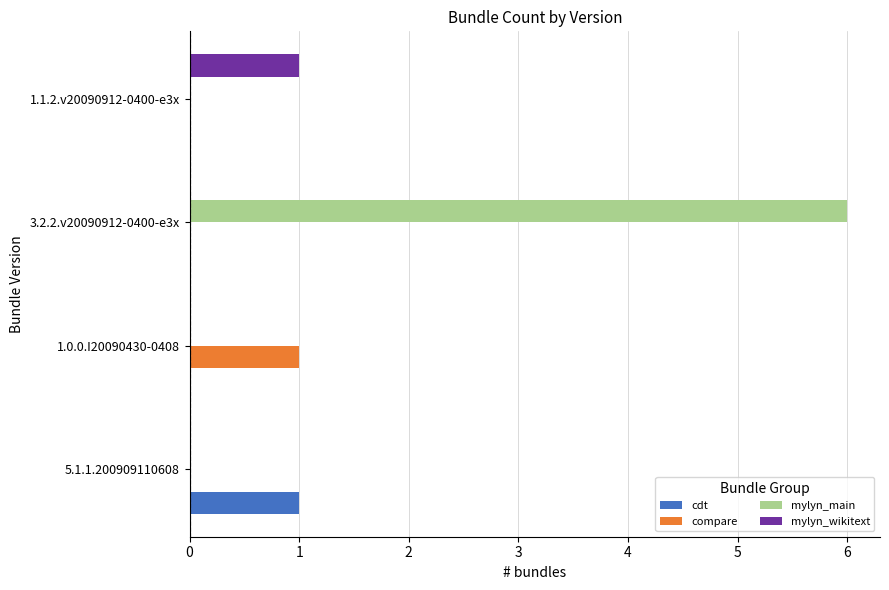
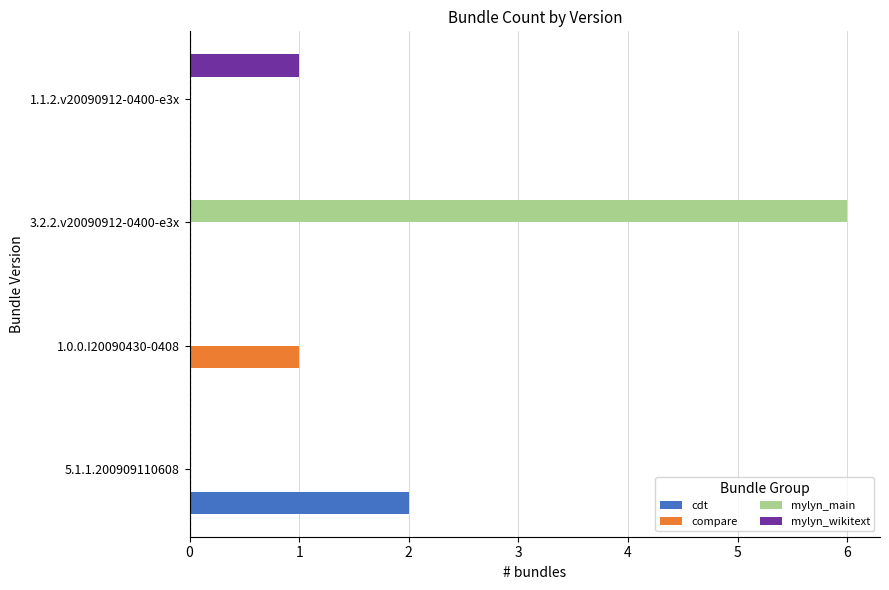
  {
    "cdt": {
      "1.1.2.v20090912-0400-e3x": 0,
      "3.2.2.v20090912-0400-e3x": 0,
      "1.0.0.I20090430-0408": 0,
-     "5.1.1.200909110608": 1
+     "5.1.1.200909110608": 2
    },
    "compare": {
      "1.1.2.v20090912-0400-e3x": 0,
      "3.2.2.v20090912-0400-e3x": 0,
      "1.0.0.I20090430-0408": 1,
      "5.1.1.200909110608": 0
    },
    "mylyn_main": {
      "1.1.2.v20090912-0400-e3x": 0,
      "3.2.2.v20090912-0400-e3x": 6,
      "1.0.0.I20090430-0408": 0,
      "5.1.1.200909110608": 0
    },
    "mylyn_wikitext": {
      "1.1.2.v20090912-0400-e3x": 1,
      "3.2.2.v20090912-0400-e3x": 0,
      "1.0.0.I20090430-0408": 0,
      "5.1.1.200909110608": 0
    }
  }
